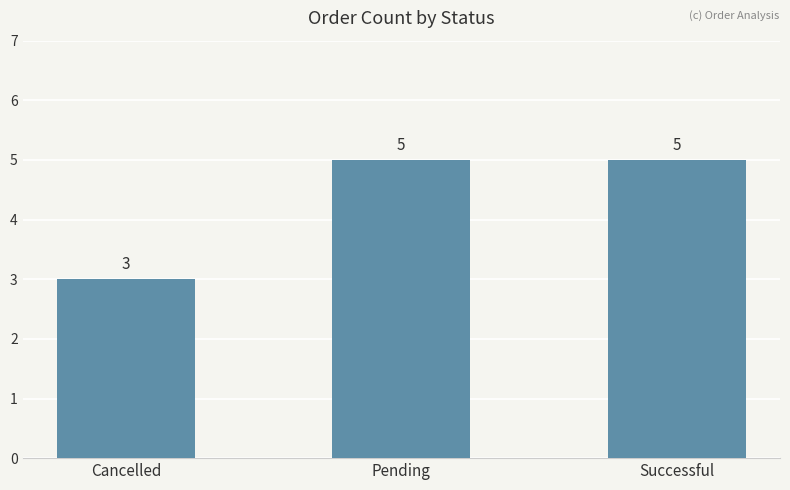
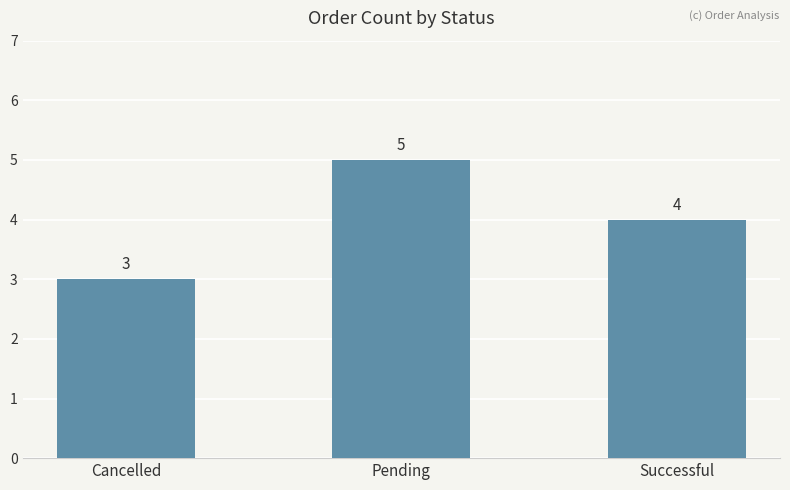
  {
    "Cancelled": 3,
    "Pending": 5,
-   "Successful": 5
+   "Successful": 4
  }
